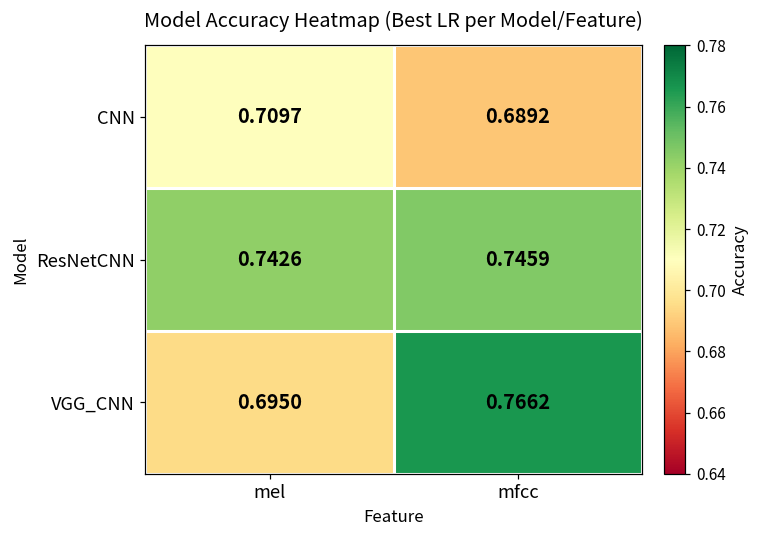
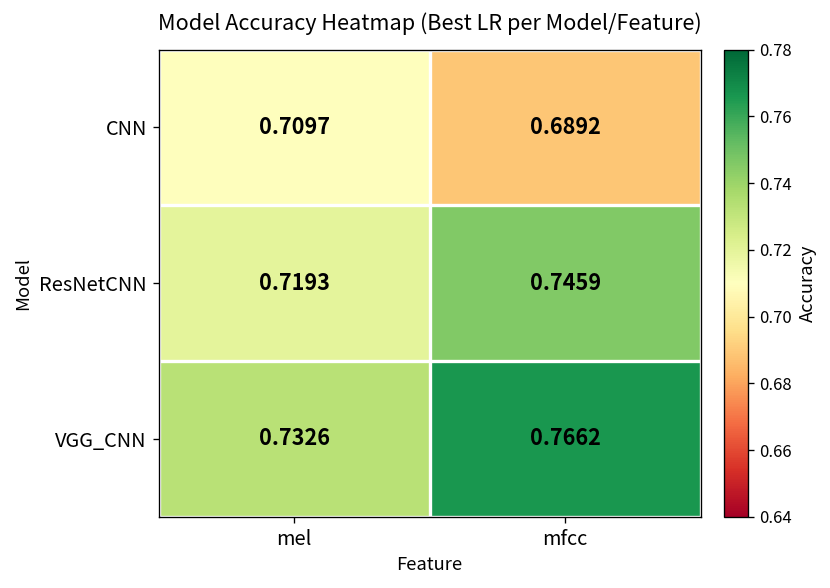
  {
    "CNN": {
      "mel": 0.7097,
      "mfcc": 0.6892
    },
    "ResNetCNN": {
-     "mel": 0.7426,
+     "mel": 0.7193,
      "mfcc": 0.7459
    },
    "VGG_CNN": {
-     "mel": 0.6950,
+     "mel": 0.7326,
      "mfcc": 0.7662
    }
  }
